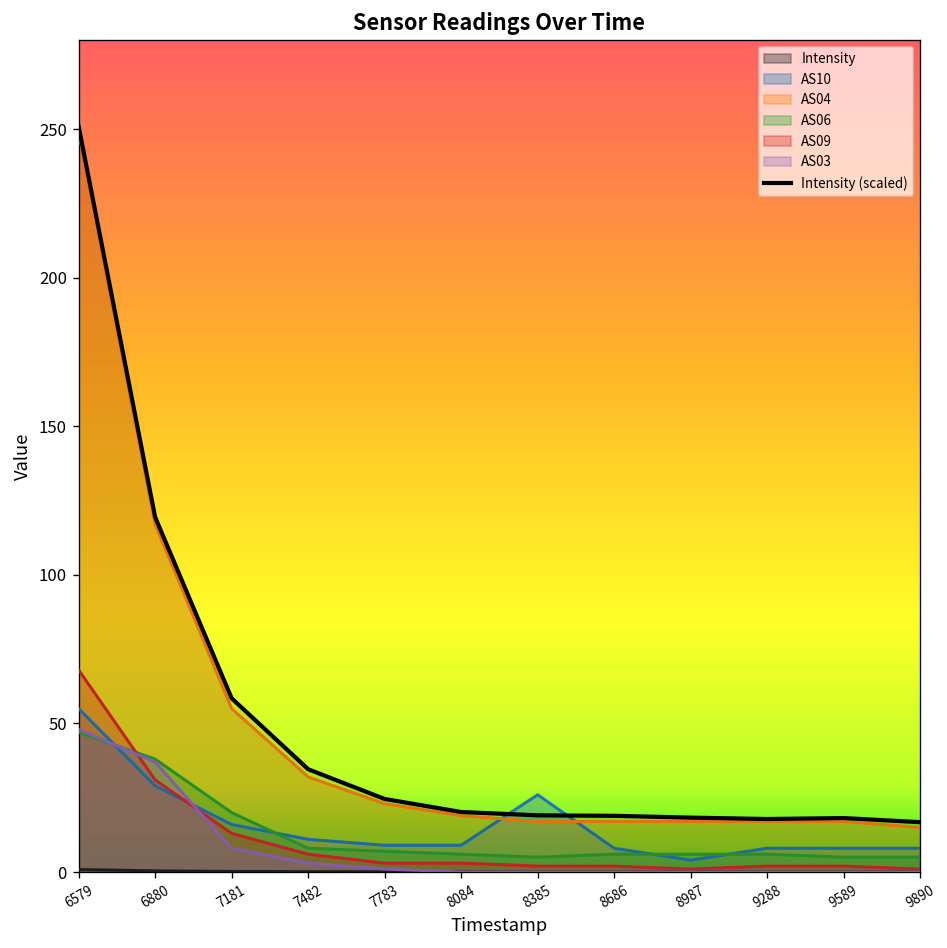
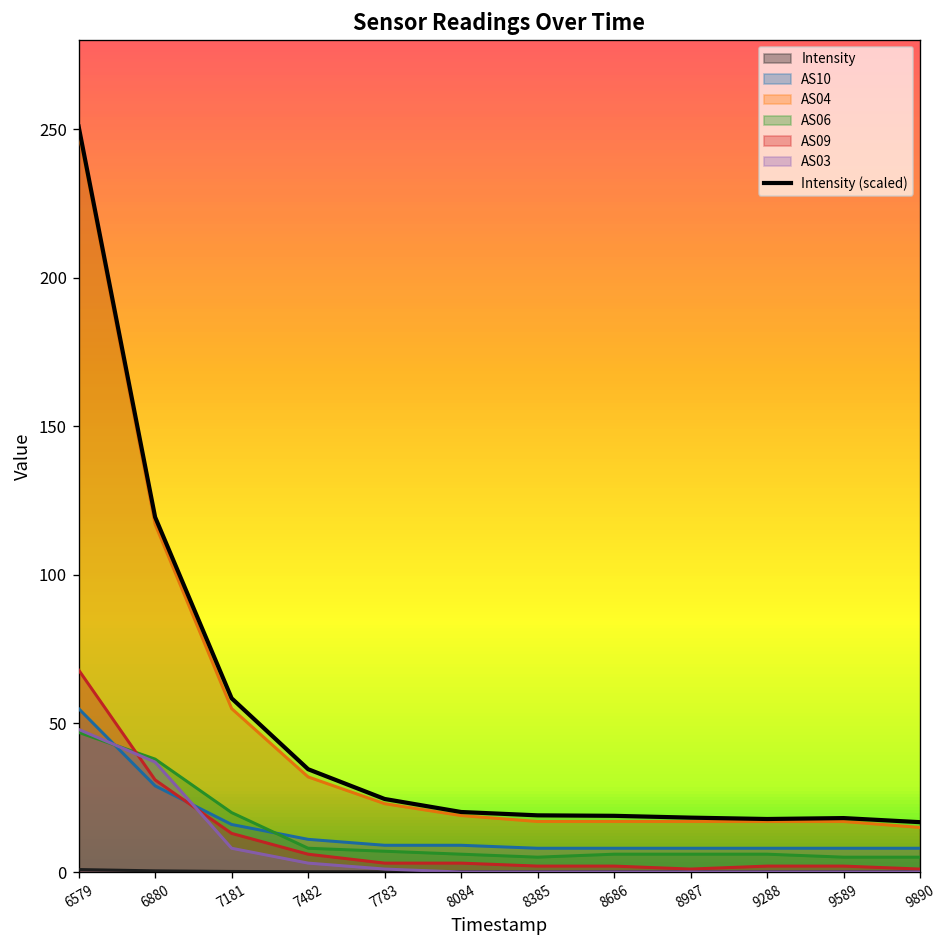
  {
    "AS10": {
      "6579": 55,
      "6880": 29,
      "7181": 16,
      "7482": 11,
      "7783": 9,
      "8084": 9,
-     "8385": 26,
+     "8385": 8,
      "8686": 8,
-     "8987": 4,
+     "8987": 8,
      "9288": 8,
      "9589": 8,
      "9890": 8
    },
    "AS06": {
      "7181": 20,
      "7482": 8,
      "7783": 7,
      "8084": 6,
      "8385": 5,
      "8686": 6,
      "8987": 6,
      "9288": 6,
      "9589": 5,
      "9890": 5
    },
    "AS03": {
      "7181": 8,
      "7482": 3
    }
  }
